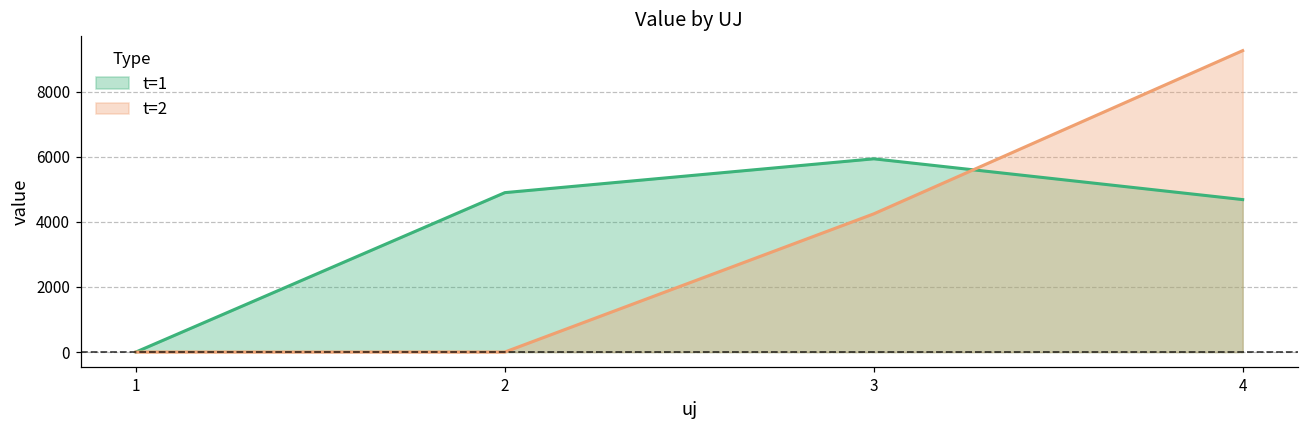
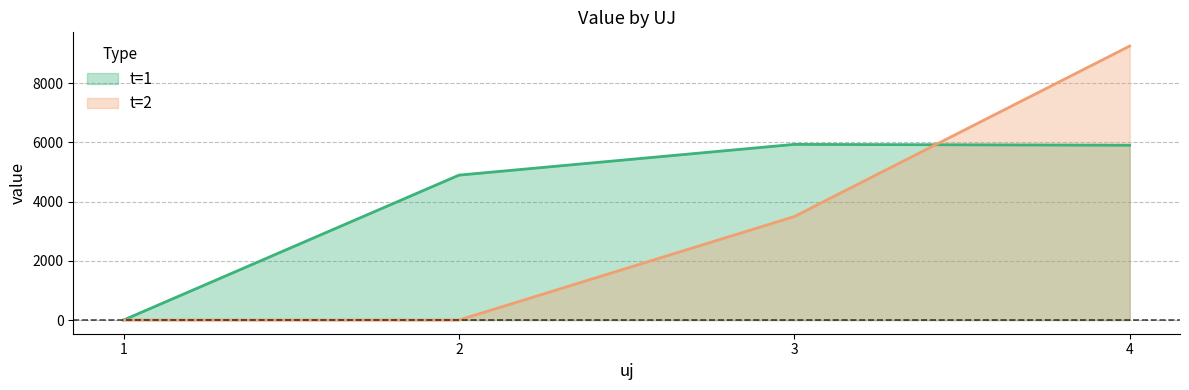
  {
    "t=1": {
      "2": 4900,
      "3": 5900,
-     "4": 4700
+     "4": 5900
    },
    "t=2": {
      "2": 0,
-     "3": 4200,
+     "3": 3500,
      "4": 9300
    }
  }
